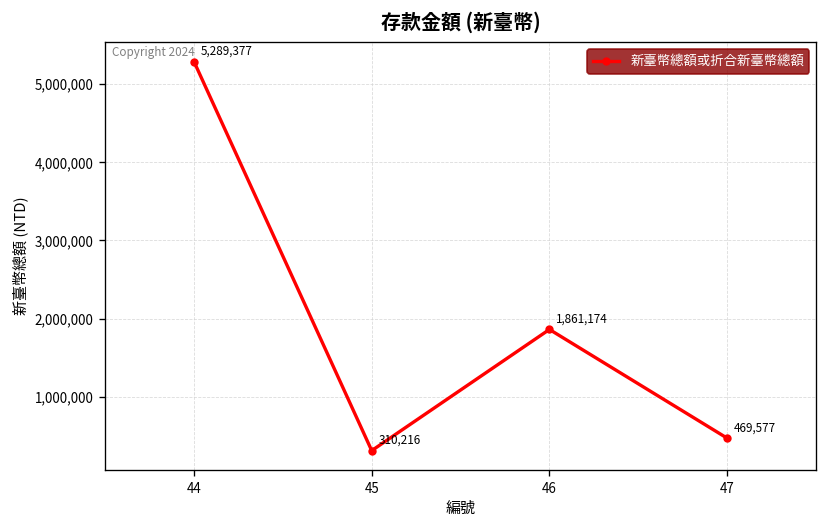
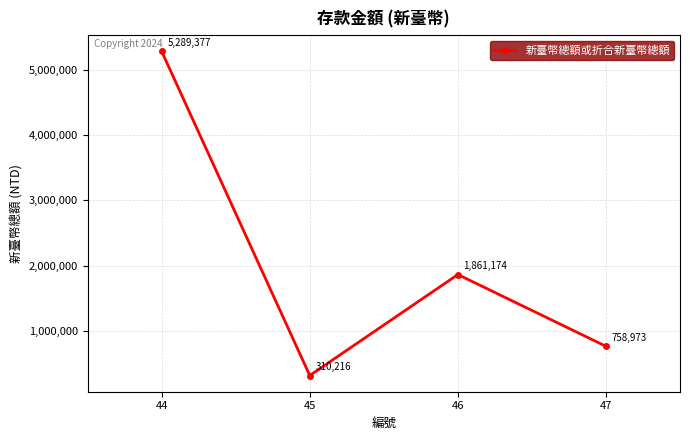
  {
    "44": "5,289,377",
    "45": "310,216",
    "46": "1,861,174",
-   "47": "469,577"
+   "47": "758,973"
  }
